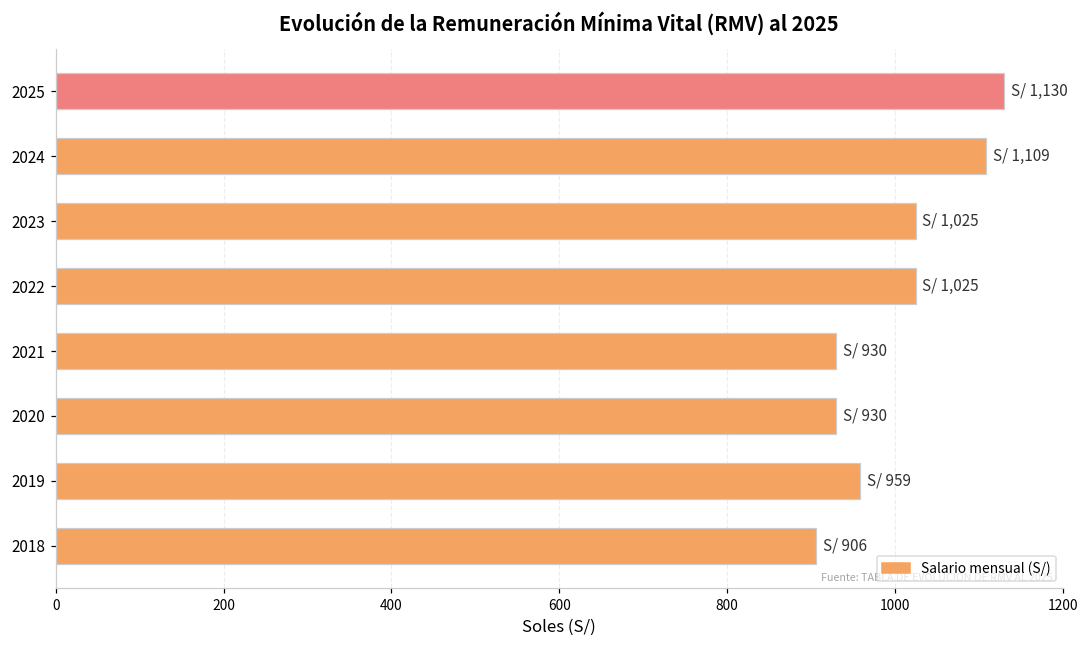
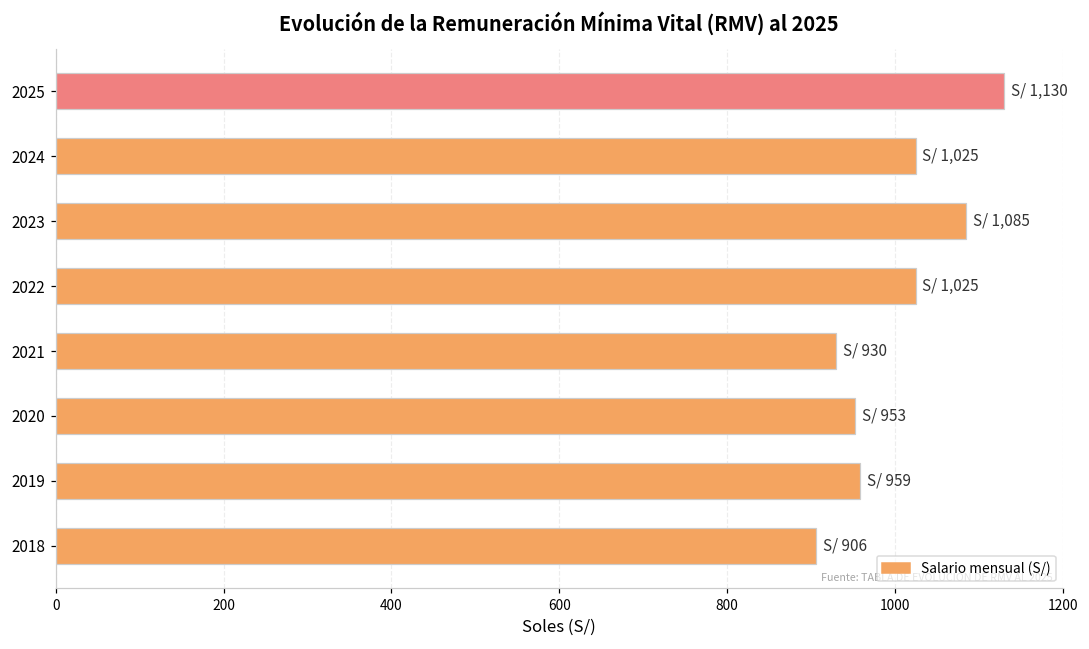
  {
    "2025": "1,130",
-   "2024": "1,109",
-   "2023": "1,025",
+   "2024": "1,025",
+   "2023": "1,085",
    "2022": "1,025",
    "2021": "930",
-   "2020": "930",
+   "2020": "953",
    "2019": "959",
    "2018": "906"
  }
